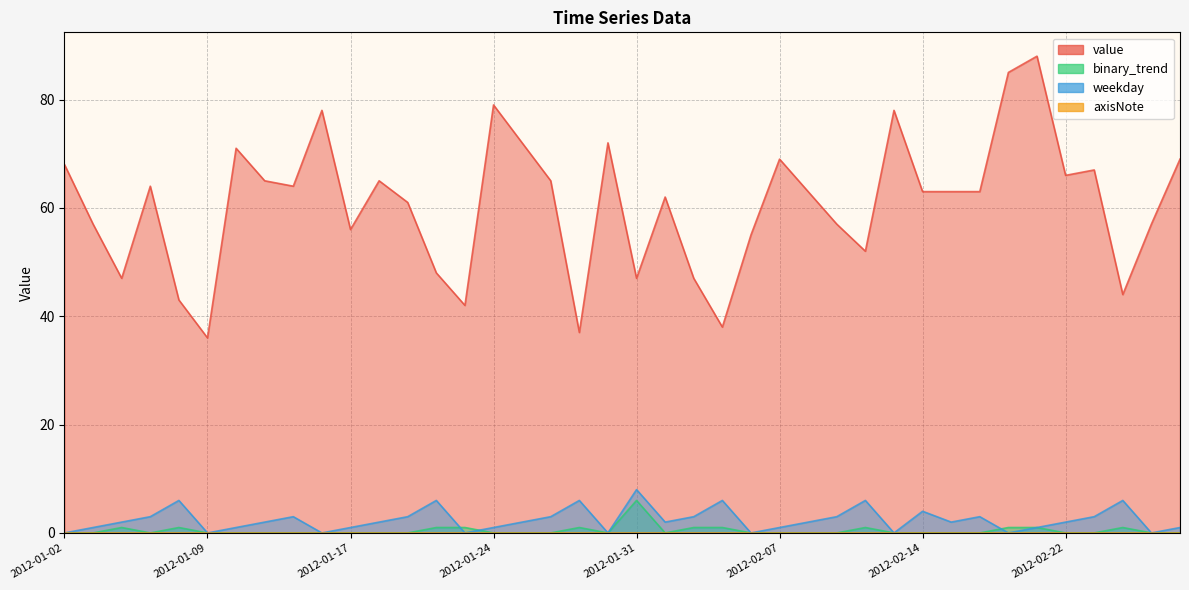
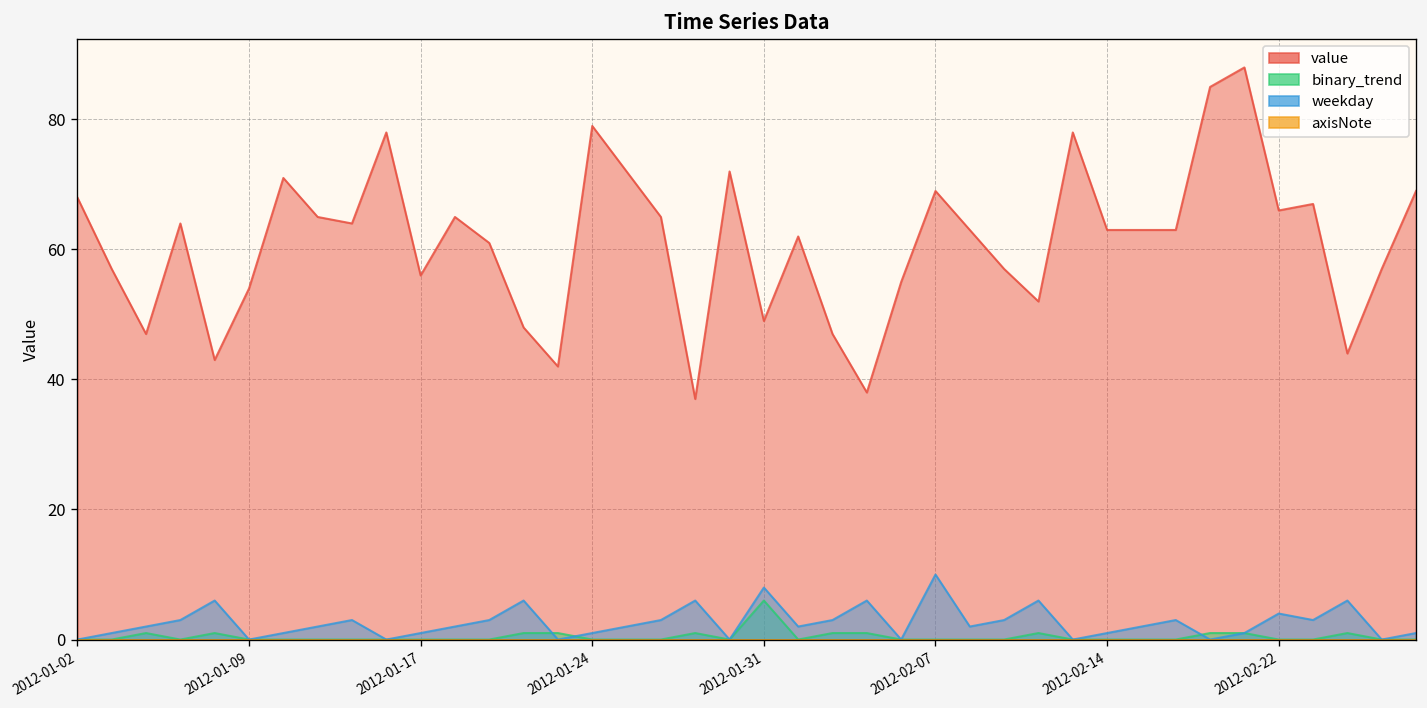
  {
    "value": {
      "2012-01-02": 68,
-     "2012-01-09": 36,
+     "2012-01-09": 54,
      "2012-01-17": 56,
      "2012-01-24": 79,
-     "2012-01-31": 47,
+     "2012-01-31": 49,
      "2012-02-07": 69,
      "2012-02-14": 63,
      "2012-02-22": 66
    },
    "binary_trend": {
      "2012-01-31": 6
    },
    "weekday": {
      "2012-01-17": 1,
      "2012-01-24": 1,
      "2012-01-31": 8,
-     "2012-02-07": 1,
-     "2012-02-14": 4,
-     "2012-02-22": 2
+     "2012-02-07": 10,
+     "2012-02-14": 1,
+     "2012-02-22": 4
    },
    "axisNote": {
      "2012-01-31": 0
    }
  }
